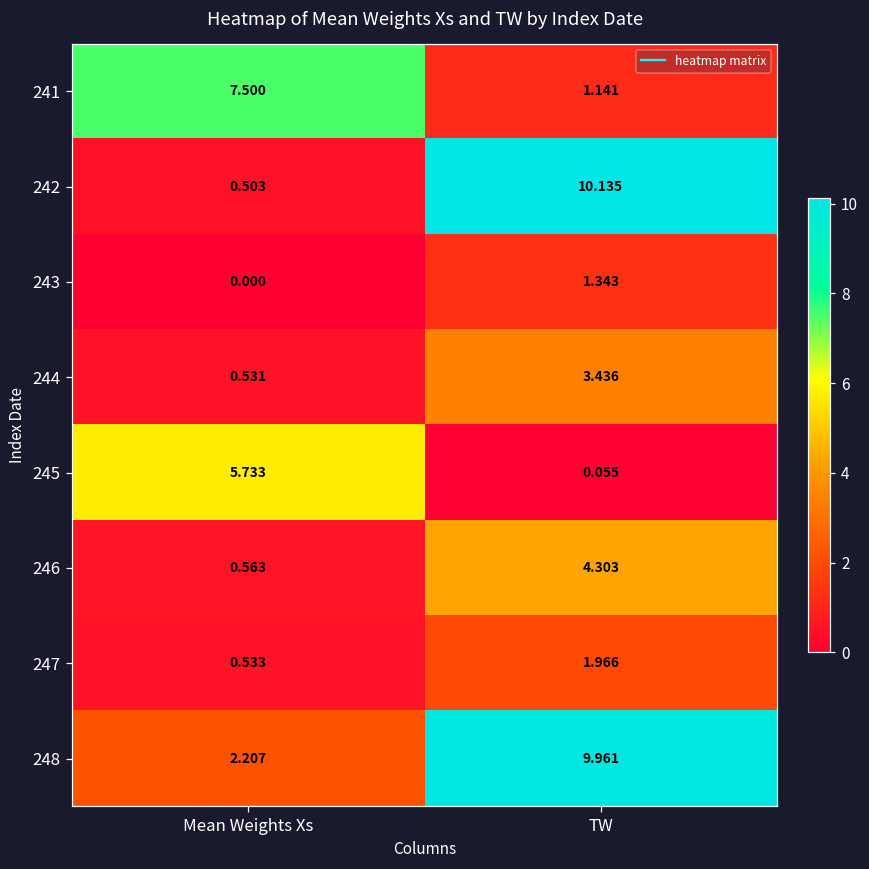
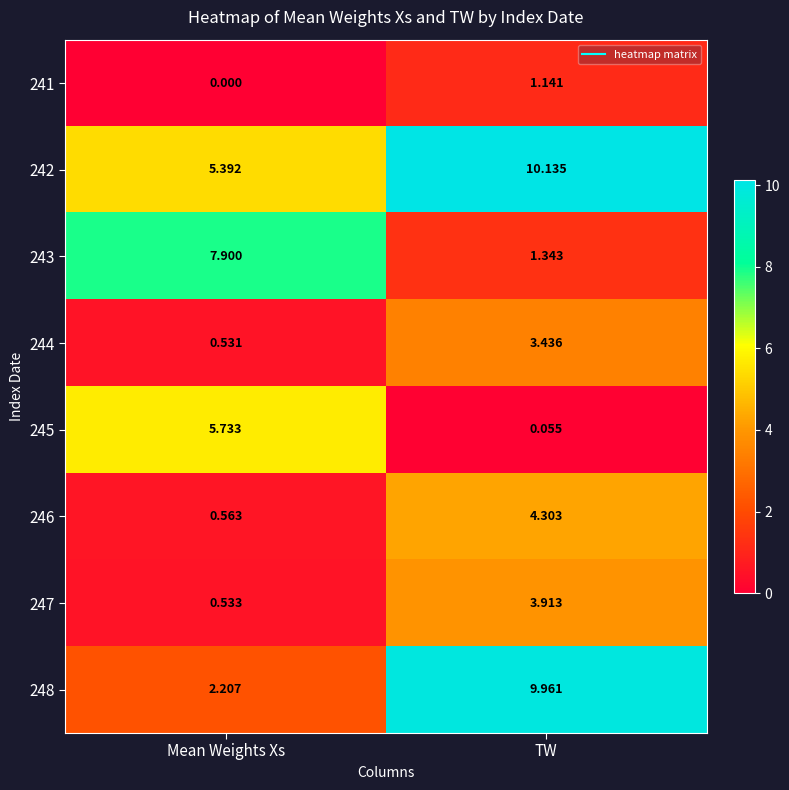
  {
    "241": {
-     "Mean Weights Xs": 7.500,
+     "Mean Weights Xs": 0.000,
      "TW": 1.141
    },
    "242": {
-     "Mean Weights Xs": 0.503,
+     "Mean Weights Xs": 5.392,
      "TW": 10.135
    },
    "243": {
-     "Mean Weights Xs": 0.000,
+     "Mean Weights Xs": 7.900,
      "TW": 1.343
    },
    "244": {
      "Mean Weights Xs": 0.531,
      "TW": 3.436
    },
    "245": {
      "Mean Weights Xs": 5.733,
      "TW": 0.055
    },
    "246": {
      "Mean Weights Xs": 0.563,
      "TW": 4.303
    },
    "247": {
      "Mean Weights Xs": 0.533,
-     "TW": 1.966
+     "TW": 3.913
    },
    "248": {
      "Mean Weights Xs": 2.207,
      "TW": 9.961
    }
  }
